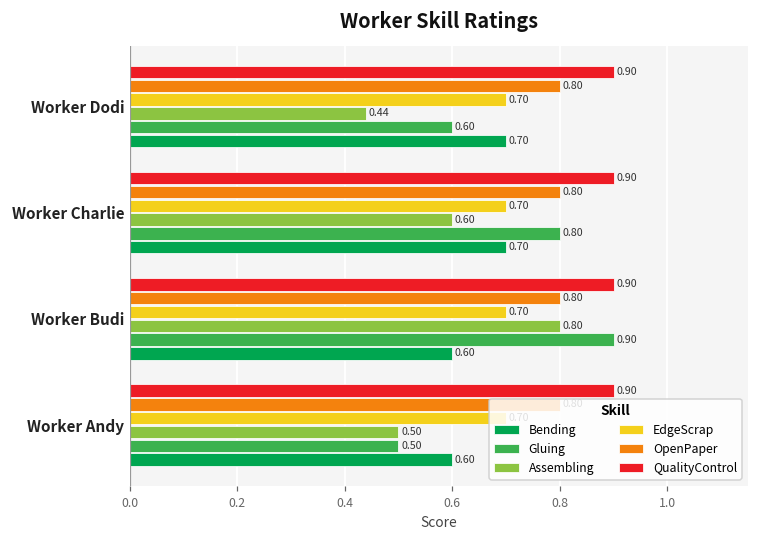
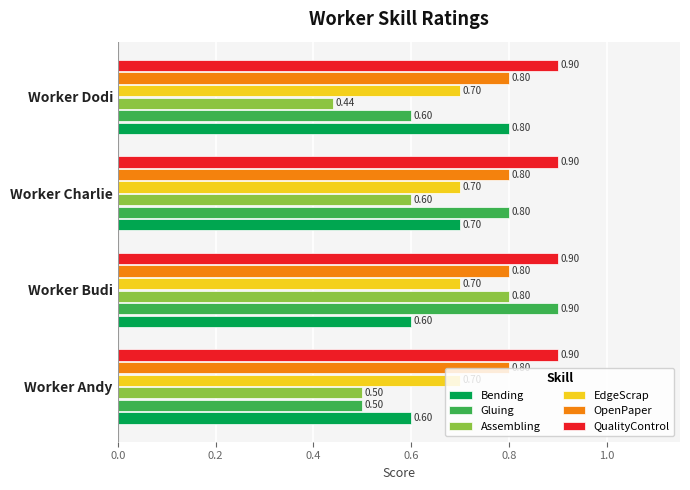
  {
    "Bending": {
-     "Worker Dodi": 0.70,
+     "Worker Dodi": 0.80,
      "Worker Charlie": 0.70,
      "Worker Budi": 0.60,
      "Worker Andy": 0.60
    },
    "Gluing": {
      "Worker Dodi": 0.60,
      "Worker Charlie": 0.80,
      "Worker Budi": 0.90,
      "Worker Andy": 0.50
    },
    "Assembling": {
      "Worker Dodi": 0.44,
      "Worker Charlie": 0.60,
      "Worker Budi": 0.80,
      "Worker Andy": 0.50
    },
    "EdgeScrap": {
      "Worker Dodi": 0.70,
      "Worker Charlie": 0.70,
      "Worker Budi": 0.70
    },
    "OpenPaper": {
      "Worker Dodi": 0.80,
      "Worker Charlie": 0.80,
      "Worker Budi": 0.80
    },
    "QualityControl": {
      "Worker Dodi": 0.90,
      "Worker Charlie": 0.90,
      "Worker Budi": 0.90,
      "Worker Andy": 0.90
    }
  }
